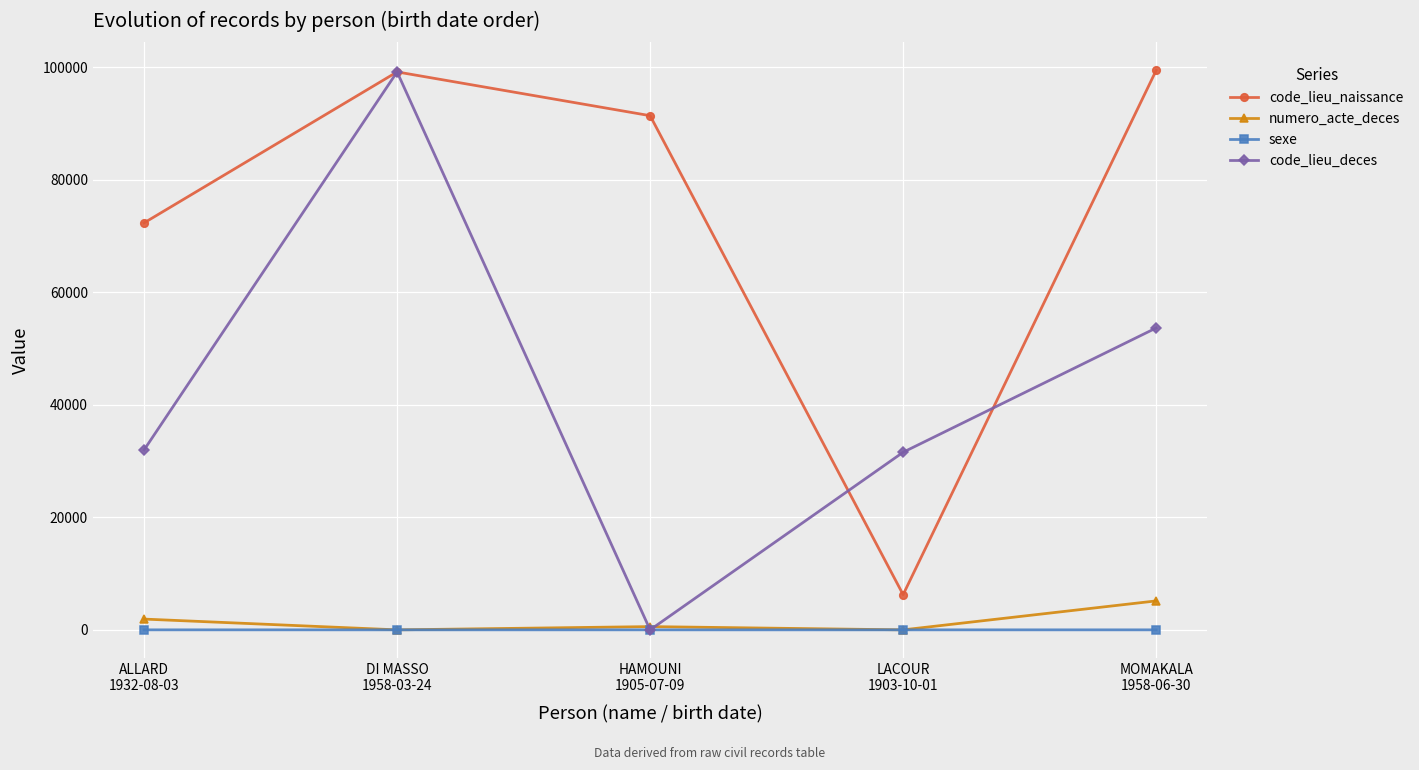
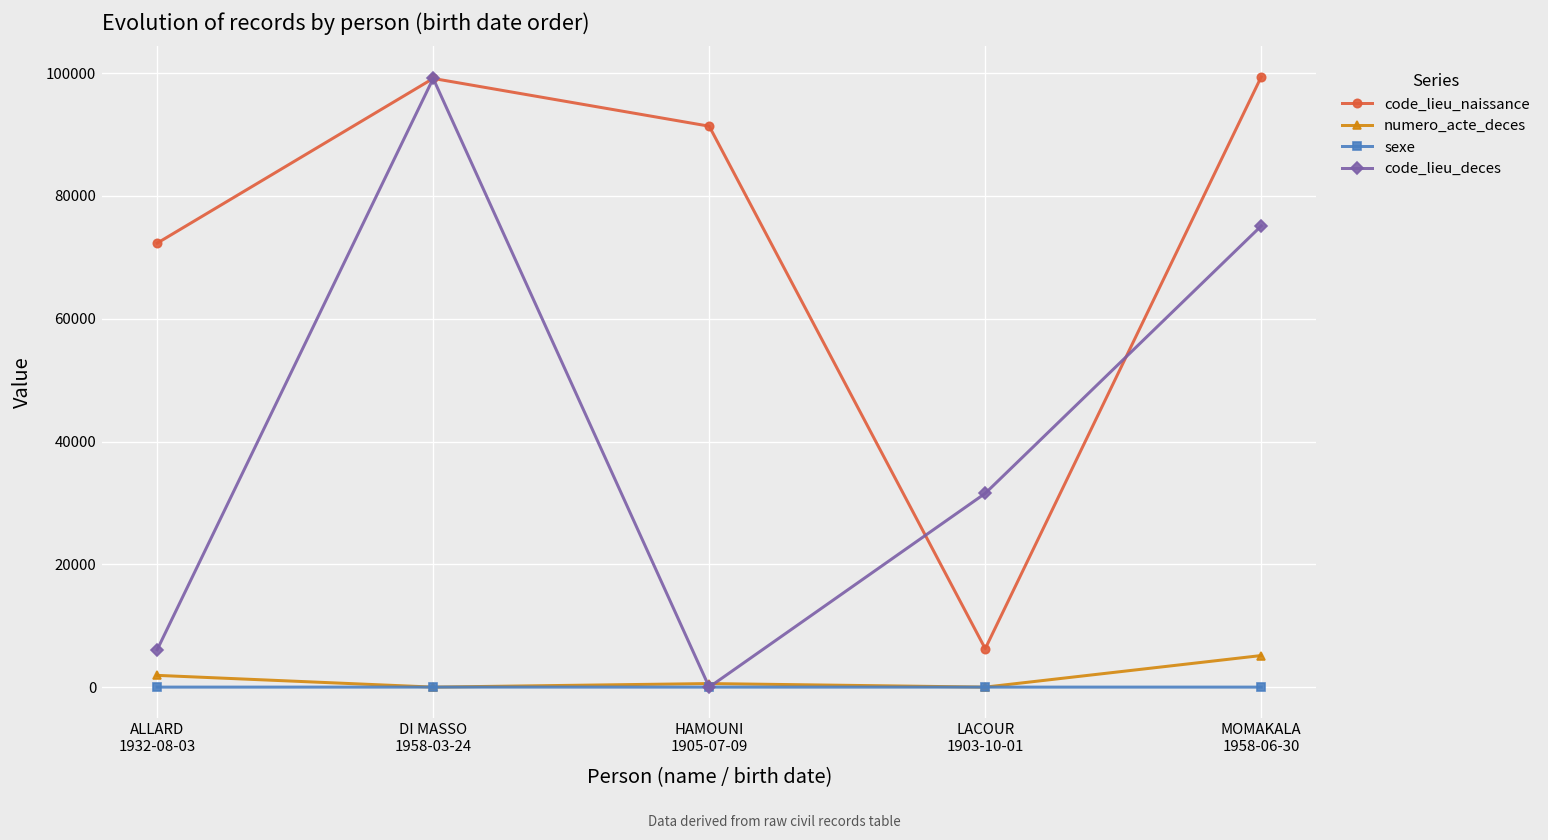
  {
    "code_lieu_naissance": {
      "ALLARD 1932-08-03": 72000,
      "HAMOUNI 1905-07-09": 91000,
      "LACOUR 1903-10-01": 6000,
      "MOMAKALA 1958-06-30": 99000
    },
    "numero_acte_deces": {
      "ALLARD 1932-08-03": 2000,
      "HAMOUNI 1905-07-09": 1000,
      "MOMAKALA 1958-06-30": 5000
    },
    "sexe": {
      "ALLARD 1932-08-03": 0,
      "MOMAKALA 1958-06-30": 0
    },
    "code_lieu_deces": {
-     "ALLARD 1932-08-03": 32000,
+     "ALLARD 1932-08-03": 6000,
      "LACOUR 1903-10-01": 32000,
-     "MOMAKALA 1958-06-30": 54000
+     "MOMAKALA 1958-06-30": 75000
    }
  }
